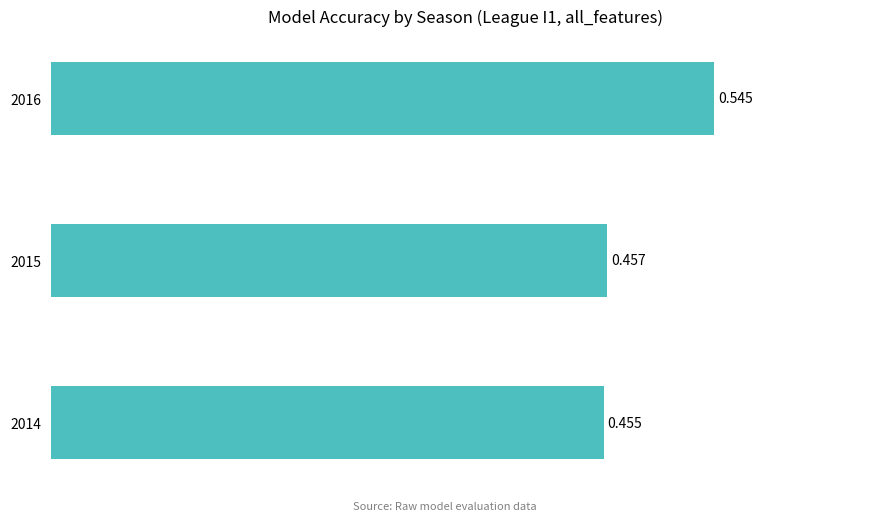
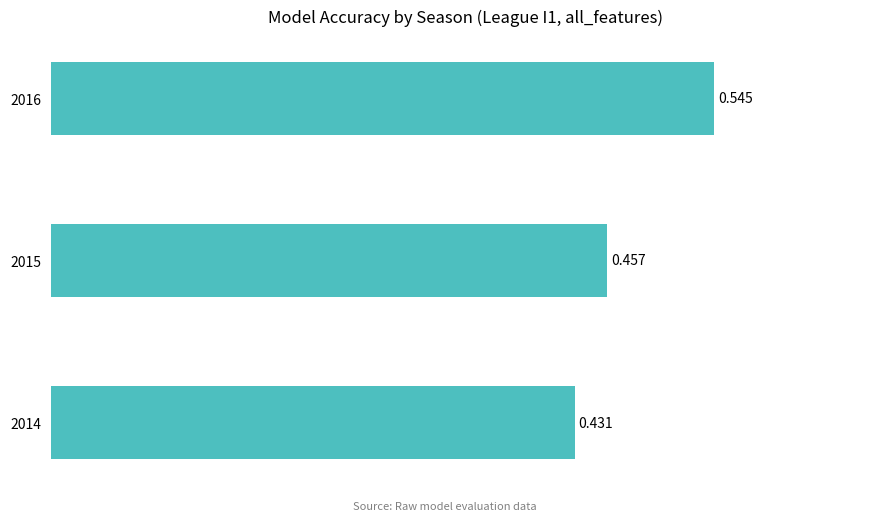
  {
    "2016": 0.545,
    "2015": 0.457,
-   "2014": 0.455
+   "2014": 0.431
  }
